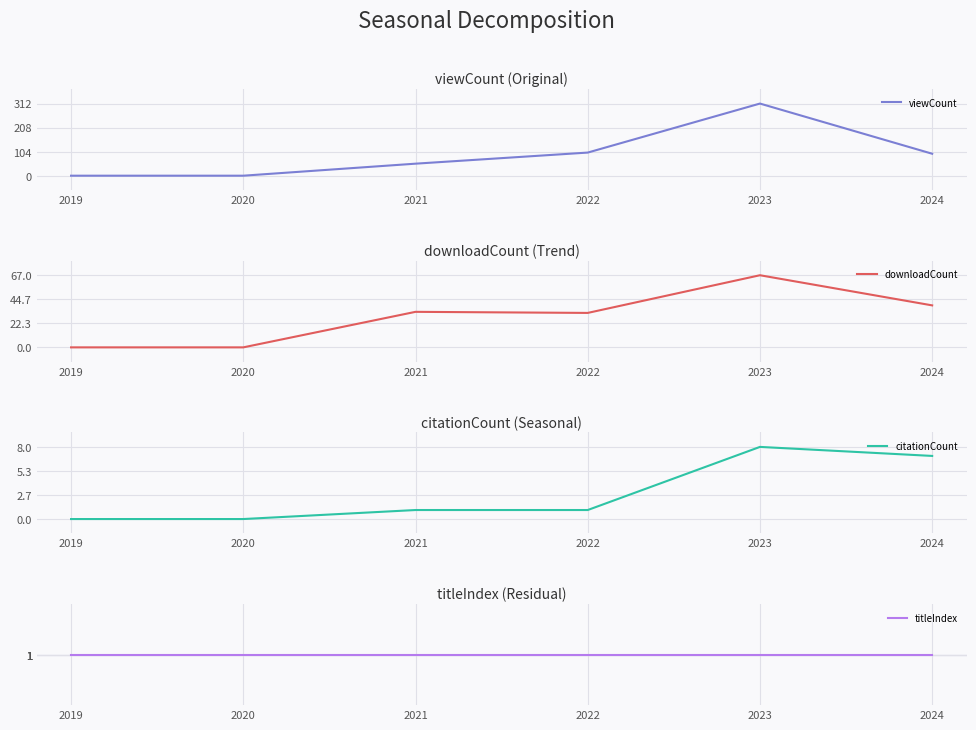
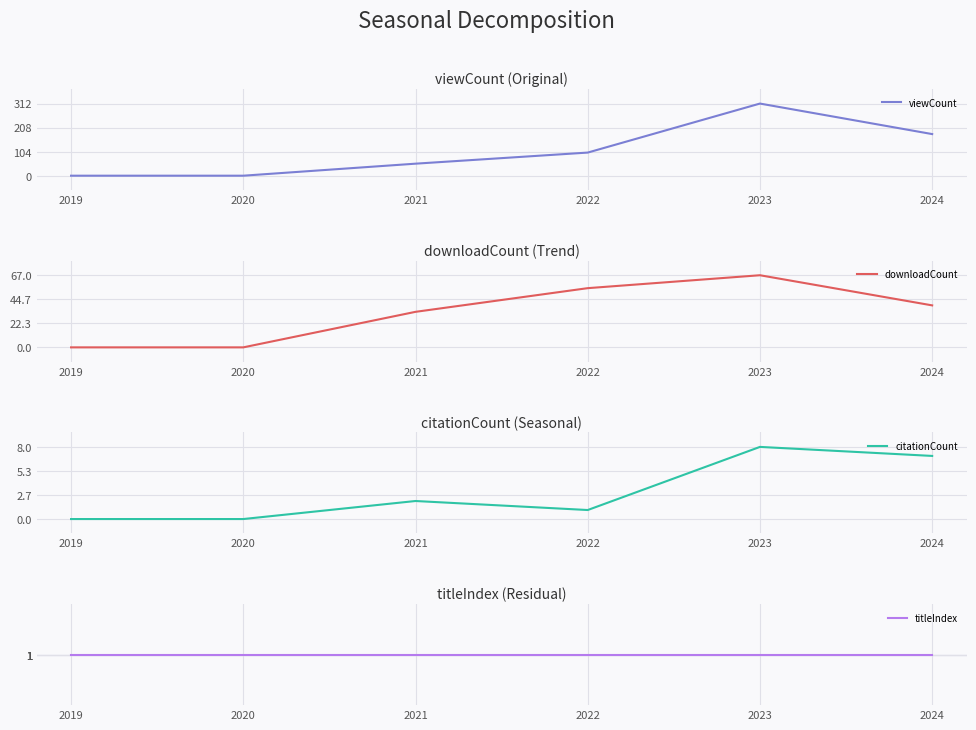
  {
    "viewCount (Original)": {
      "2019": 0,
      "2020": 0,
      "2021": 50,
      "2022": 100,
      "2023": 310,
-     "2024": 100
+     "2024": 180
    },
    "downloadCount (Trend)": {
      "2019": 0,
      "2020": 0,
      "2021": 33,
-     "2022": 32,
+     "2022": 55,
      "2023": 67,
      "2024": 39
    },
    "citationCount (Seasonal)": {
      "2019": 0,
      "2020": 0,
-     "2021": 1,
+     "2021": 2,
      "2022": 1,
      "2023": 8,
      "2024": 7
    }
  }
